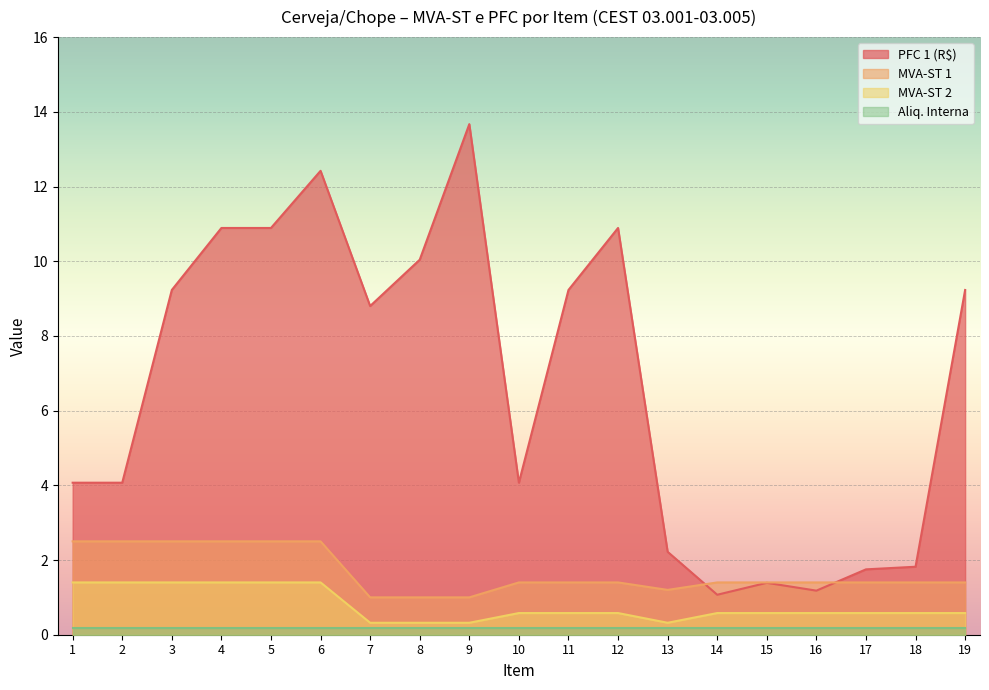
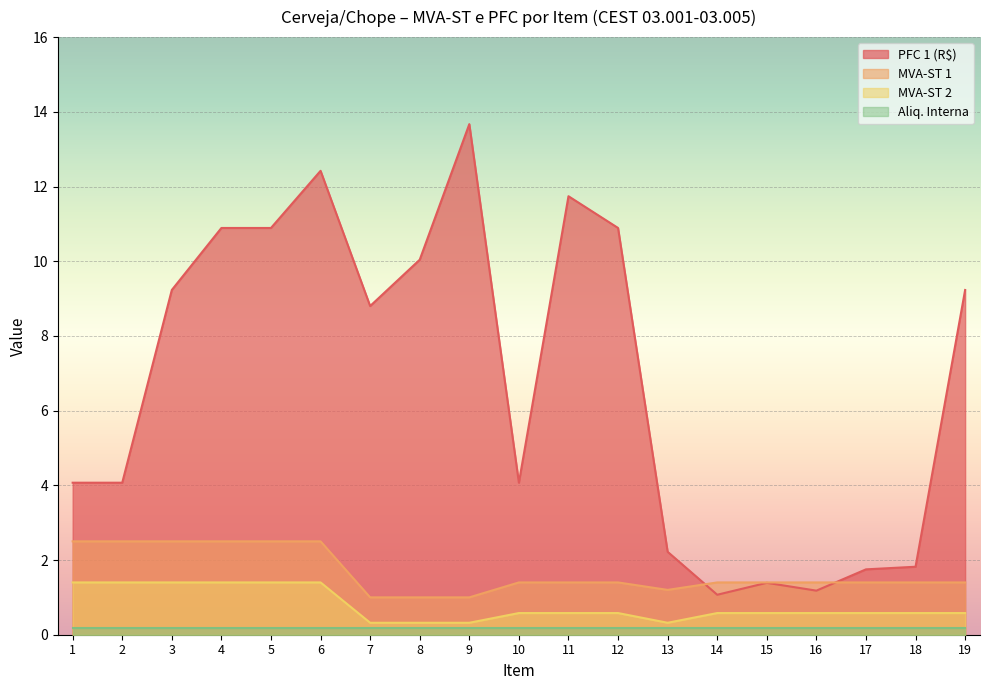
  {
    "PFC 1 (R$)": {
      "1": 4.1,
      "2": 4.1,
      "3": 9.2,
      "4": 10.9,
      "5": 10.9,
      "6": 12.4,
      "7": 8.8,
      "8": 10.0,
      "9": 13.7,
      "10": 4.1,
-     "11": 9.2,
+     "11": 11.7,
      "12": 10.9,
      "13": 2.2,
      "14": 1.1,
      "16": 1.2,
      "17": 1.8,
      "18": 1.8,
      "19": 9.2
    },
    "Aliq. Interna": {
      "1": 0.2,
      "2": 0.2,
      "3": 0.2,
      "4": 0.2,
      "5": 0.2,
      "6": 0.2,
      "7": 0.2,
      "8": 0.2,
      "9": 0.2,
      "10": 0.2,
      "11": 0.2,
      "12": 0.2,
      "13": 0.2,
      "14": 0.2,
      "15": 0.2,
      "16": 0.2,
      "17": 0.2,
      "18": 0.2,
      "19": 0.2
    }
  }
